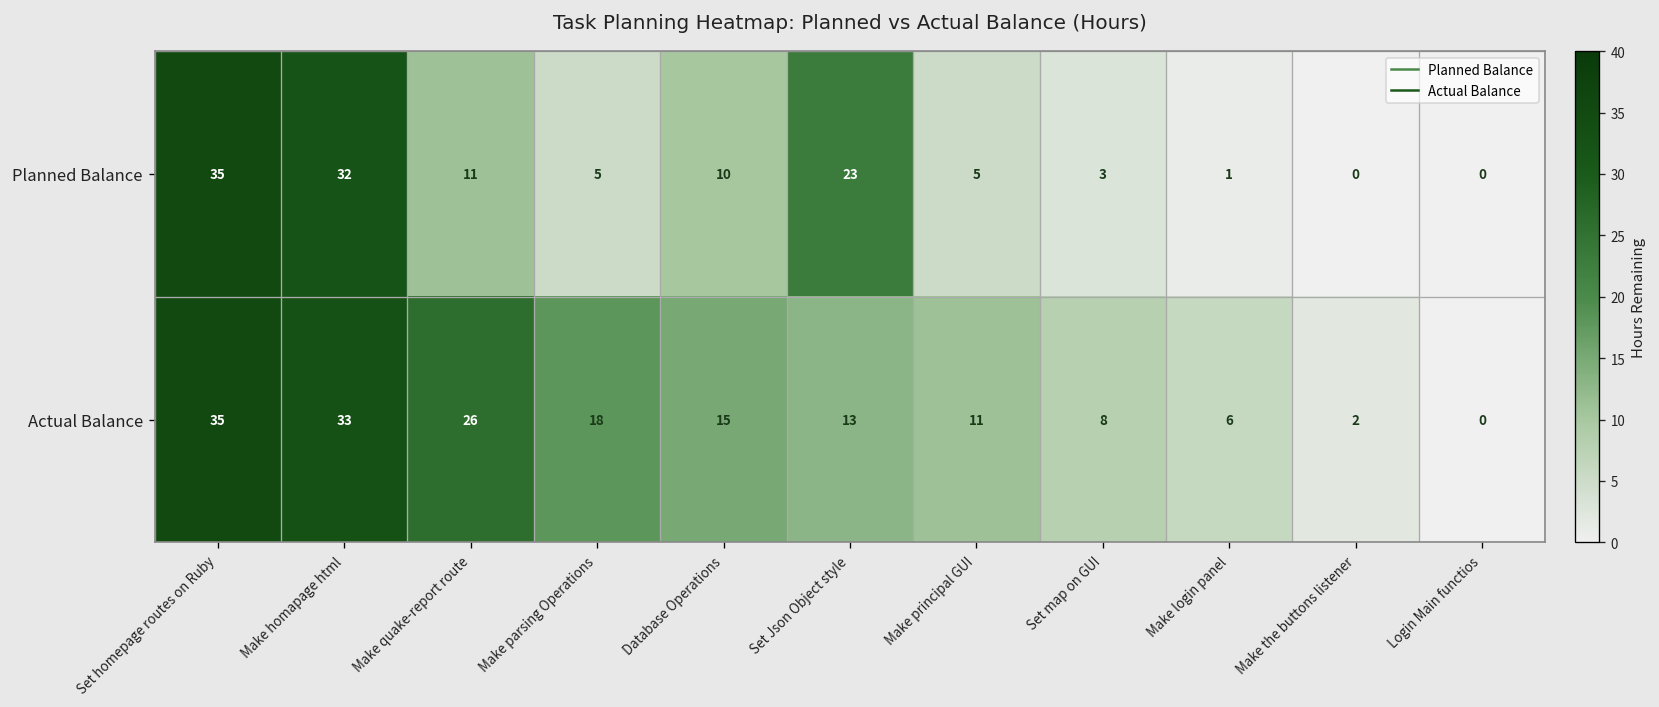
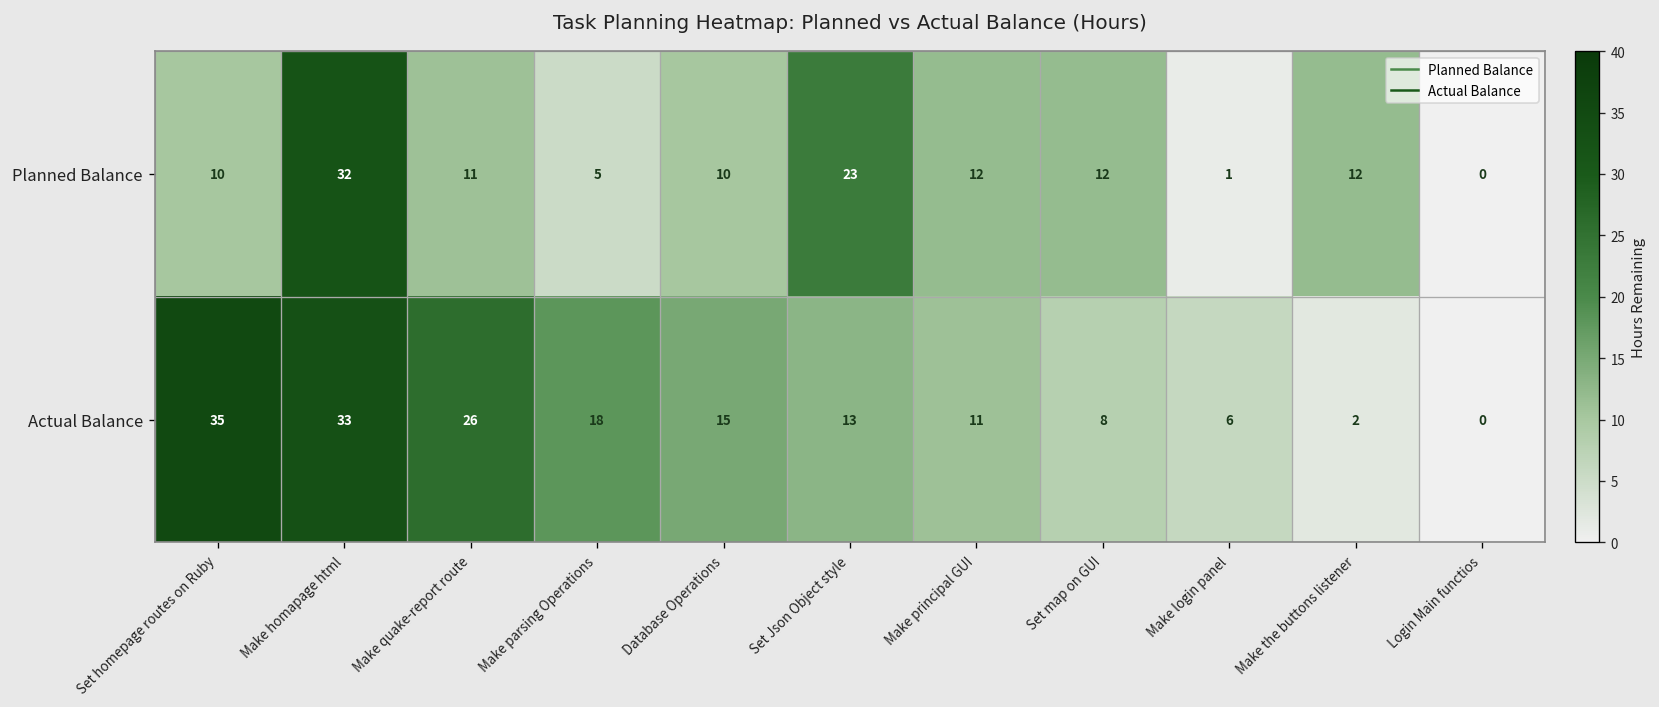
  {
    "Planned Balance": {
-     "Set homepage routes on Ruby": 35,
+     "Set homepage routes on Ruby": 10,
      "Make homapage html": 32,
      "Make quake-report route": 11,
      "Make parsing Operations": 5,
      "Database Operations": 10,
      "Set Json Object style": 23,
-     "Make principal GUI": 5,
-     "Set map on GUI": 3,
+     "Make principal GUI": 12,
+     "Set map on GUI": 12,
      "Make login panel": 1,
-     "Make the buttons listener": 0,
+     "Make the buttons listener": 12,
      "Login Main functios": 0
    },
    "Actual Balance": {
      "Set homepage routes on Ruby": 35,
      "Make homapage html": 33,
      "Make quake-report route": 26,
      "Make parsing Operations": 18,
      "Database Operations": 15,
      "Set Json Object style": 13,
      "Make principal GUI": 11,
      "Set map on GUI": 8,
      "Make login panel": 6,
      "Make the buttons listener": 2,
      "Login Main functios": 0
    }
  }
